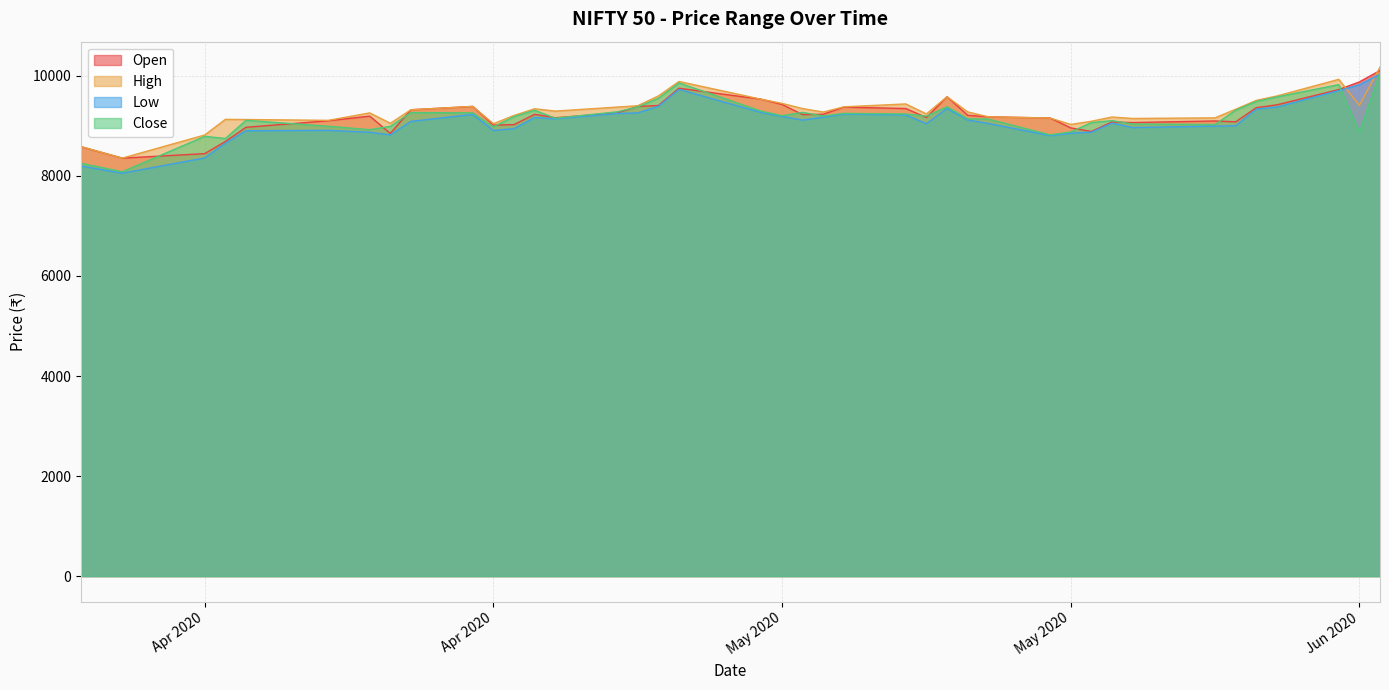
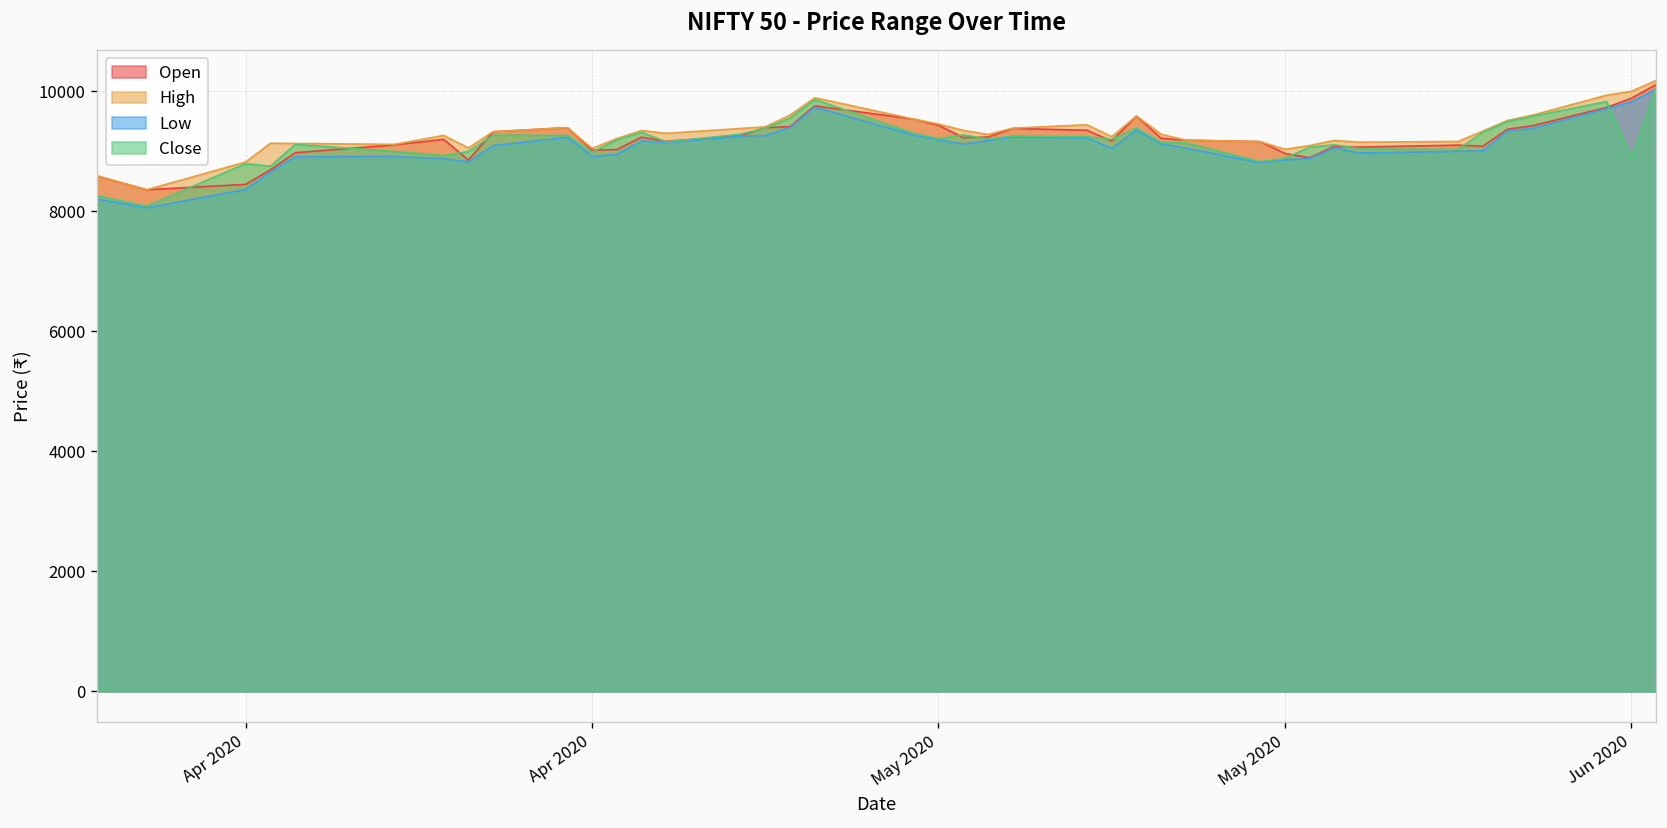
  {
    "Open": {
      "Jun 2020": 9900
    },
    "High": {
-     "Jun 2020": 9400
+     "Jun 2020": 10000
    },
    "Low": {
      "Jun 2020": 9800
    },
    "Close": {
      "Jun 2020": 8900
    }
  }
